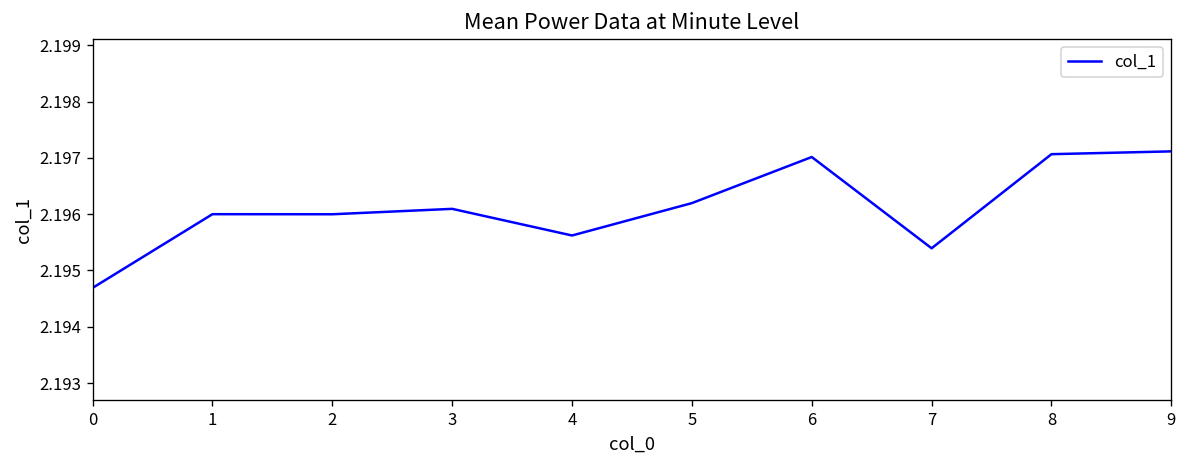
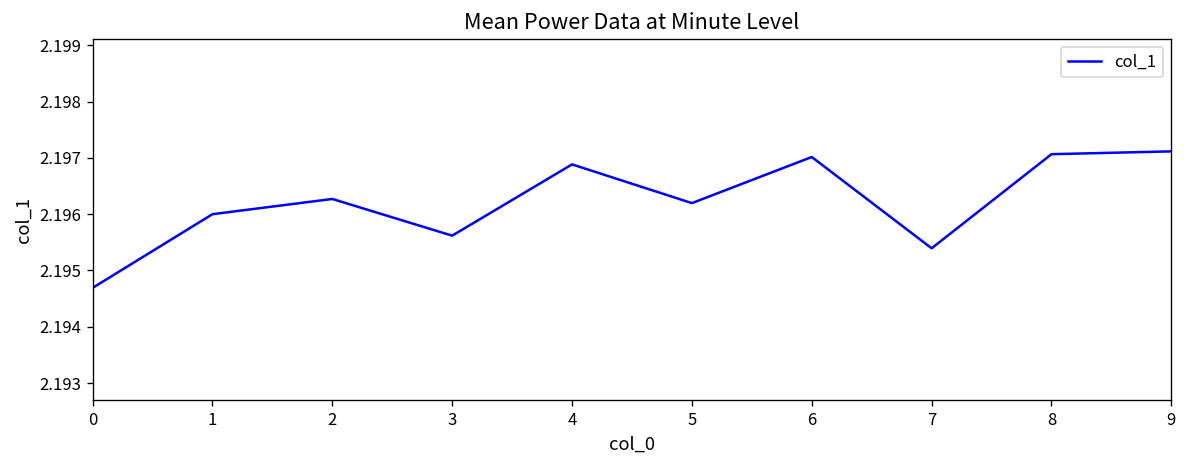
  {
    "0": 2.1947,
    "1": 2.1960,
-   "2": 2.1960,
-   "3": 2.1961,
-   "4": 2.1956,
+   "2": 2.1963,
+   "3": 2.1956,
+   "4": 2.1969,
    "5": 2.1962,
    "6": 2.1970,
    "7": 2.1954,
    "8": 2.1971,
    "9": 2.1971
  }
